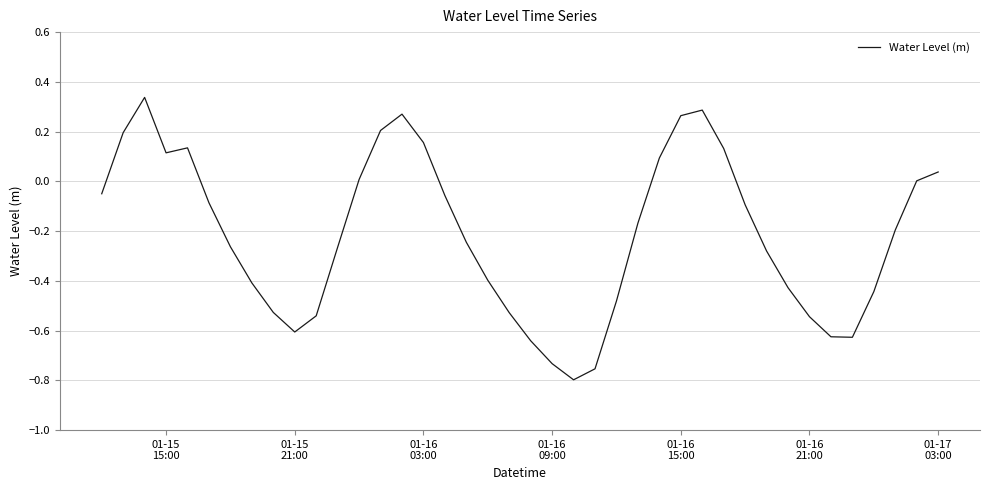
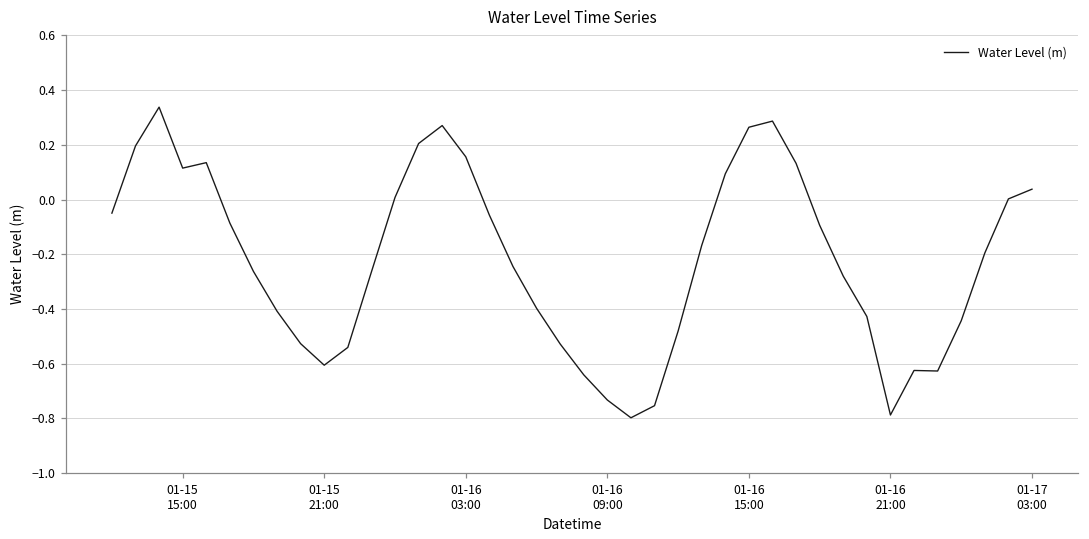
  {
    "01-15 15:00": 0.11,
    "01-15 21:00": -0.61,
    "01-16 03:00": 0.16,
    "01-16 09:00": -0.73,
    "01-16 15:00": 0.26,
-   "01-16 21:00": -0.54,
+   "01-16 21:00": -0.79,
    "01-17 03:00": 0.04
  }
